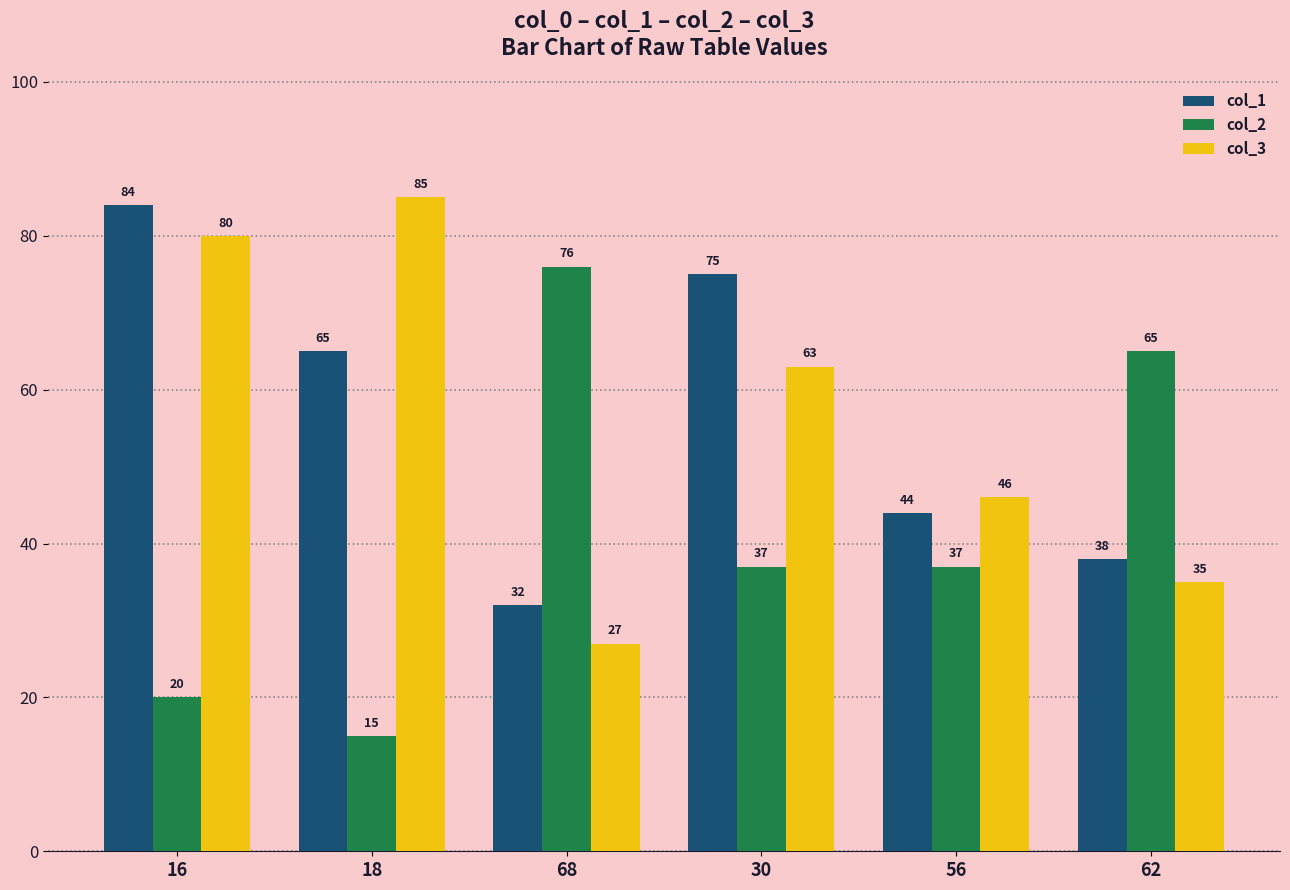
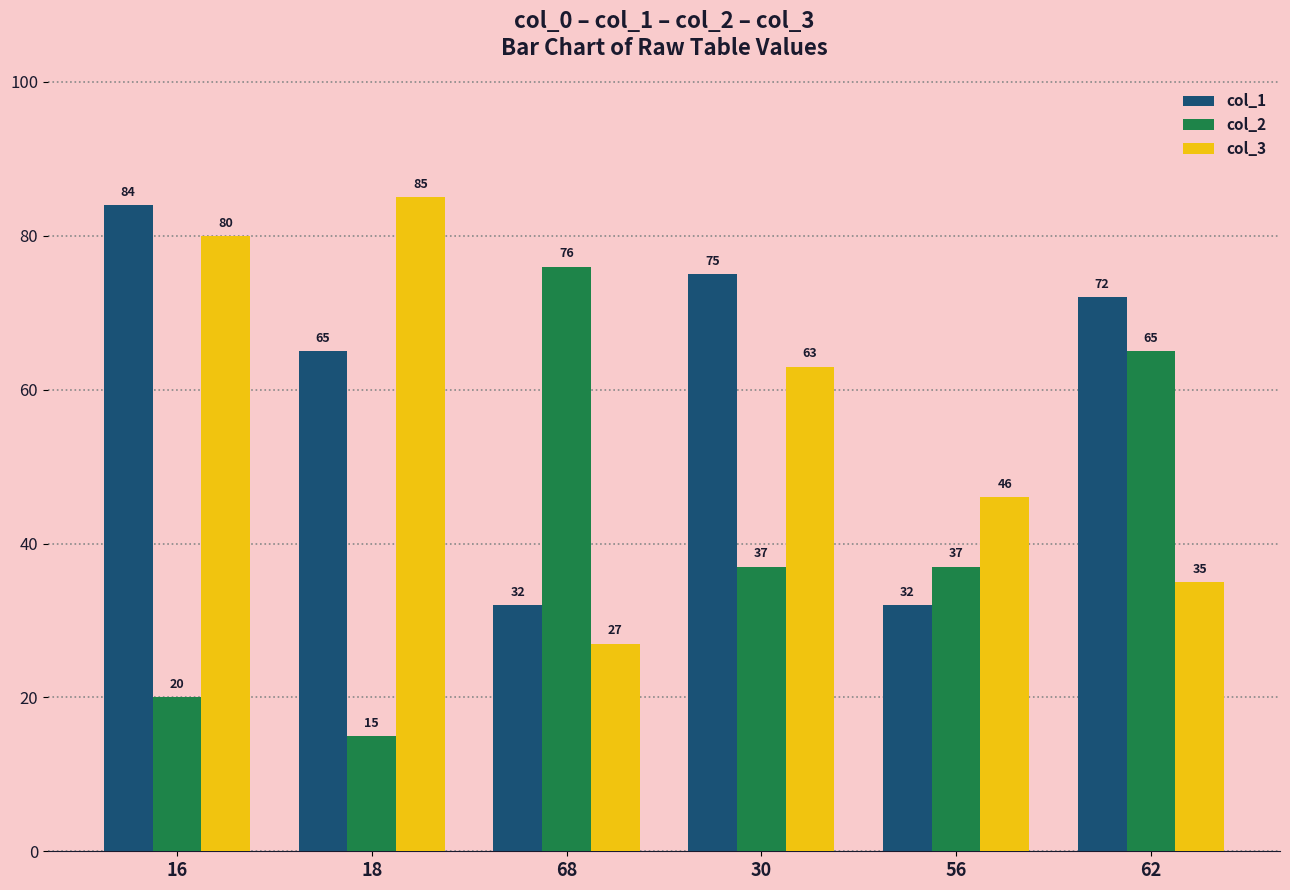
  {
    "col_1": {
      "16": 84,
      "18": 65,
      "68": 32,
      "30": 75,
-     "56": 44,
-     "62": 38
+     "56": 32,
+     "62": 72
    },
    "col_2": {
      "16": 20,
      "18": 15,
      "68": 76,
      "30": 37,
      "56": 37,
      "62": 65
    },
    "col_3": {
      "16": 80,
      "18": 85,
      "68": 27,
      "30": 63,
      "56": 46,
      "62": 35
    }
  }
